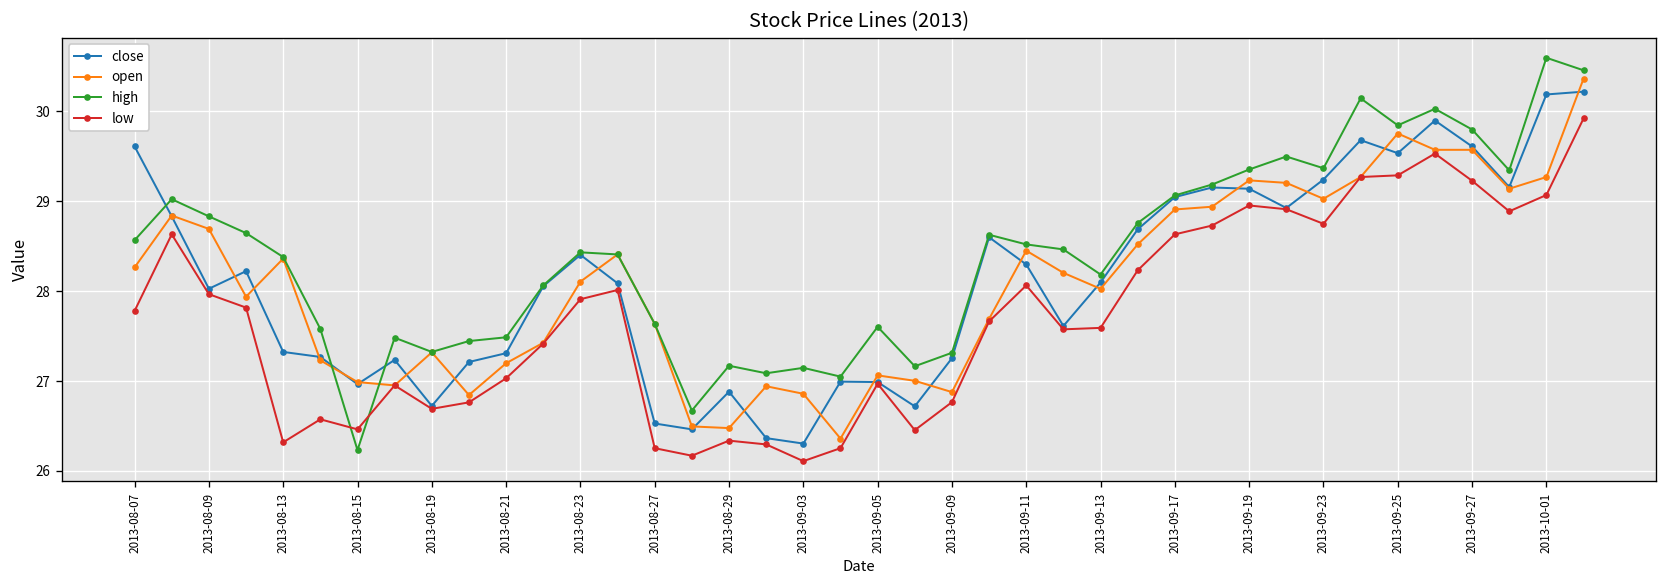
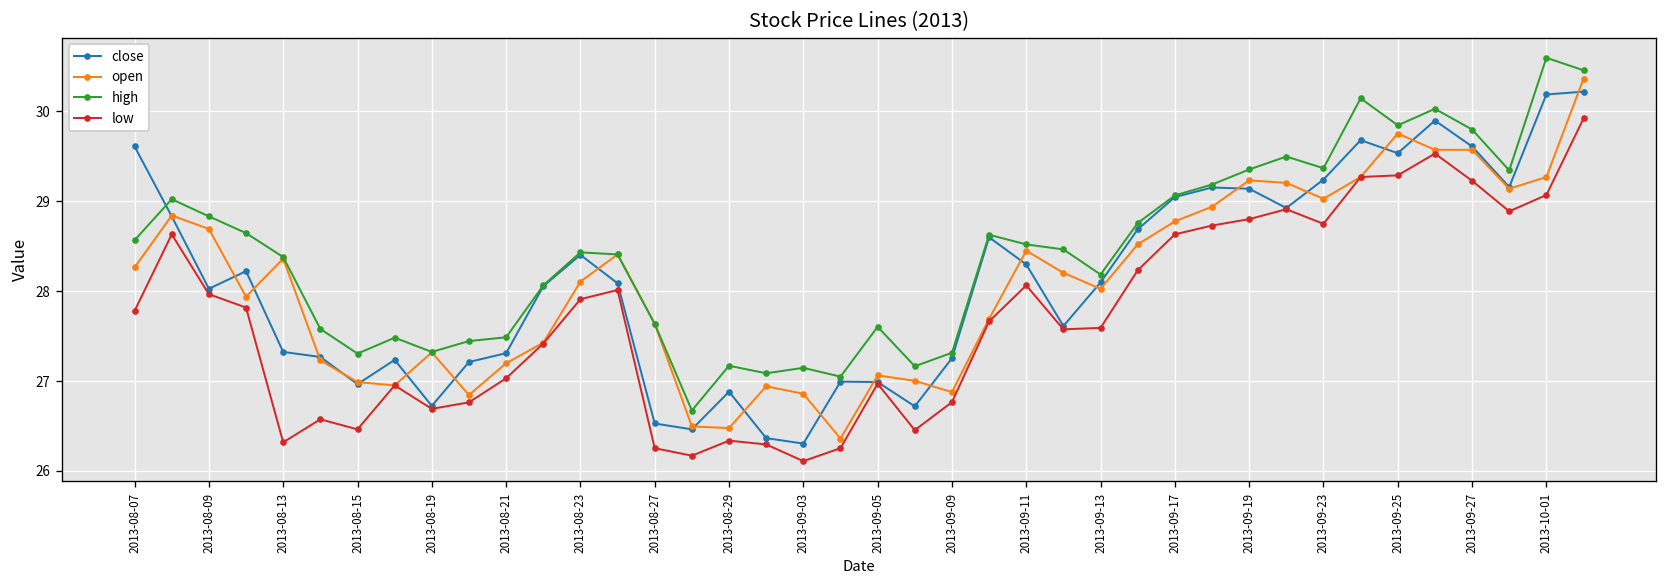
  {
    "close": {
      "2013-08-07": 29.6,
      "2013-08-09": 28.0,
      "2013-08-13": 27.3,
      "2013-08-21": 27.3,
      "2013-08-27": 26.5,
      "2013-08-29": 26.9,
      "2013-09-03": 26.3,
      "2013-09-09": 27.3,
      "2013-09-11": 28.3,
      "2013-09-13": 28.1,
      "2013-09-19": 29.1,
      "2013-09-23": 29.2,
      "2013-09-25": 29.5,
      "2013-09-27": 29.6,
      "2013-10-01": 30.2
    },
    "open": {
      "2013-08-07": 28.3,
      "2013-08-09": 28.7,
      "2013-08-21": 27.2,
      "2013-08-23": 28.1,
      "2013-08-29": 26.5,
      "2013-09-03": 26.9,
      "2013-09-05": 27.1,
      "2013-09-09": 26.9,
      "2013-09-11": 28.5,
      "2013-09-13": 28.0,
-     "2013-09-17": 28.9,
+     "2013-09-17": 28.8,
      "2013-09-19": 29.2,
      "2013-09-23": 29.0,
      "2013-09-25": 29.8,
      "2013-09-27": 29.6,
      "2013-10-01": 29.3
    },
    "high": {
      "2013-08-07": 28.6,
      "2013-08-09": 28.8,
-     "2013-08-15": 26.2,
+     "2013-08-15": 27.3,
      "2013-08-21": 27.5,
      "2013-08-29": 27.2,
      "2013-09-03": 27.1,
      "2013-09-05": 27.6,
      "2013-09-09": 27.3,
      "2013-09-11": 28.5,
      "2013-09-13": 28.2,
      "2013-09-19": 29.4,
      "2013-09-23": 29.4,
      "2013-09-25": 29.8,
      "2013-09-27": 29.8,
      "2013-10-01": 30.6
    },
    "low": {
      "2013-08-07": 27.8,
      "2013-08-09": 28.0,
      "2013-08-13": 26.3,
      "2013-08-15": 26.5,
      "2013-08-21": 27.0,
      "2013-08-23": 27.9,
      "2013-08-27": 26.3,
      "2013-08-29": 26.3,
      "2013-09-03": 26.1,
      "2013-09-09": 26.8,
      "2013-09-11": 28.1,
      "2013-09-13": 27.6,
      "2013-09-17": 28.6,
-     "2013-09-19": 29.0,
+     "2013-09-19": 28.8,
      "2013-09-23": 28.7,
      "2013-09-25": 29.3,
      "2013-09-27": 29.2,
      "2013-10-01": 29.1
    }
  }
